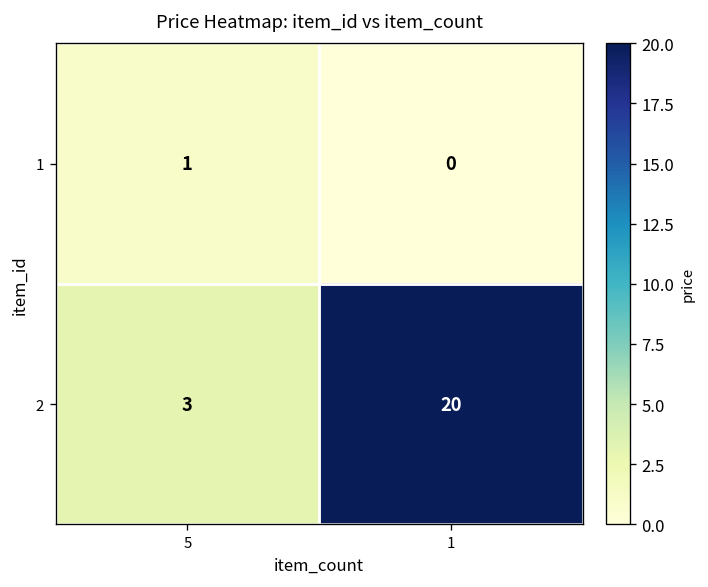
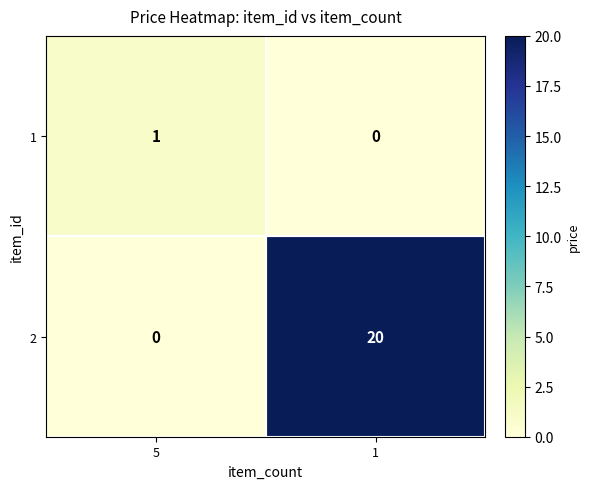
  {
    "1": {
      "5": 1,
      "1": 0
    },
    "2": {
-     "5": 3,
+     "5": 0,
      "1": 20
    }
  }
